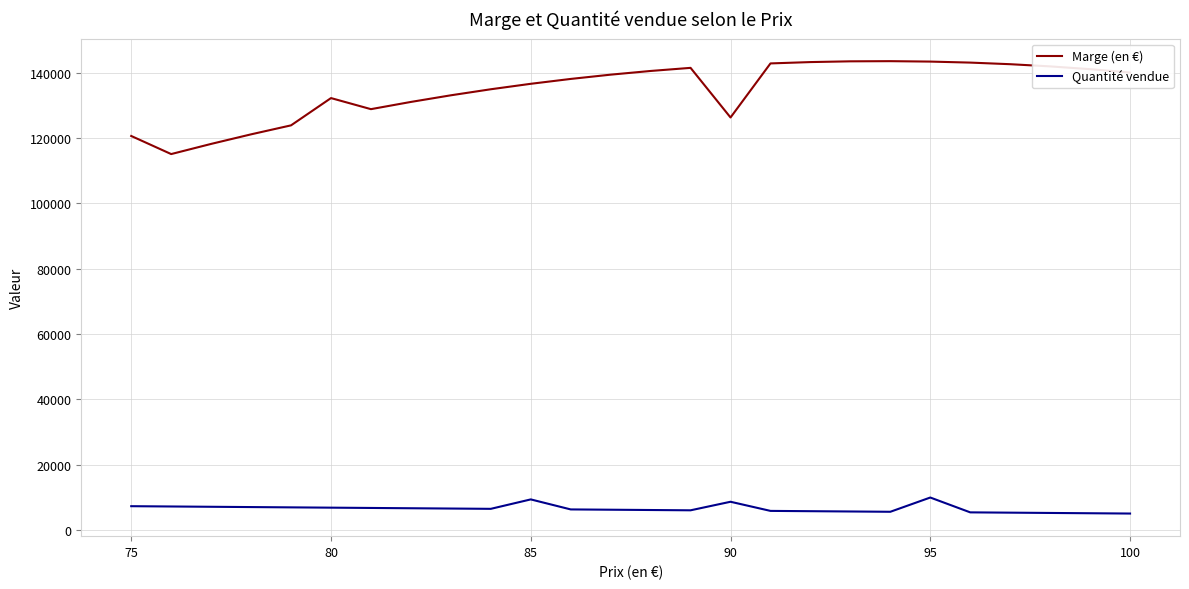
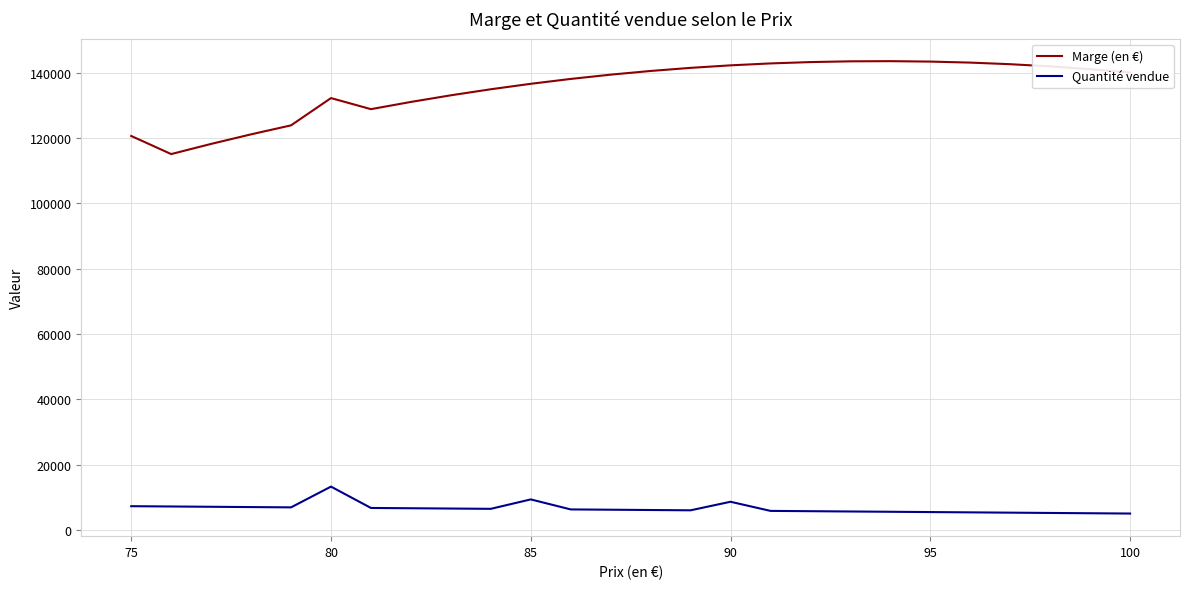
  {
    "Marge (en €)": {
      "75": 121000,
      "80": 132000,
      "85": 137000,
-     "90": 126000,
+     "90": 142000,
      "95": 143000
    },
    "Quantité vendue": {
      "75": 7000,
-     "80": 7000,
+     "80": 13000,
      "85": 9000,
      "90": 9000,
-     "95": 10000,
+     "95": 5000,
      "100": 5000
    }
  }
